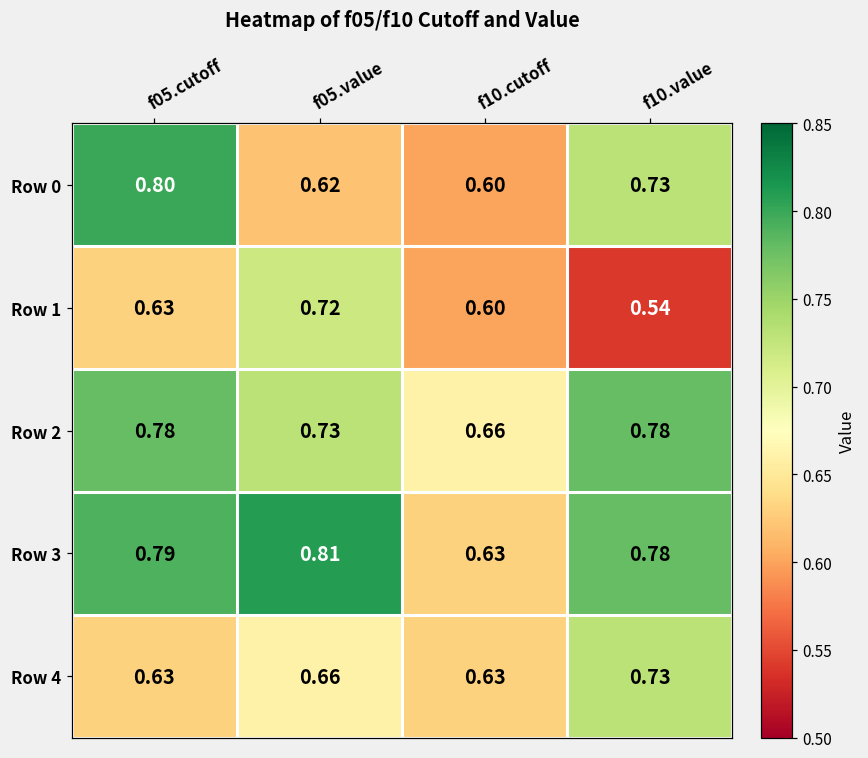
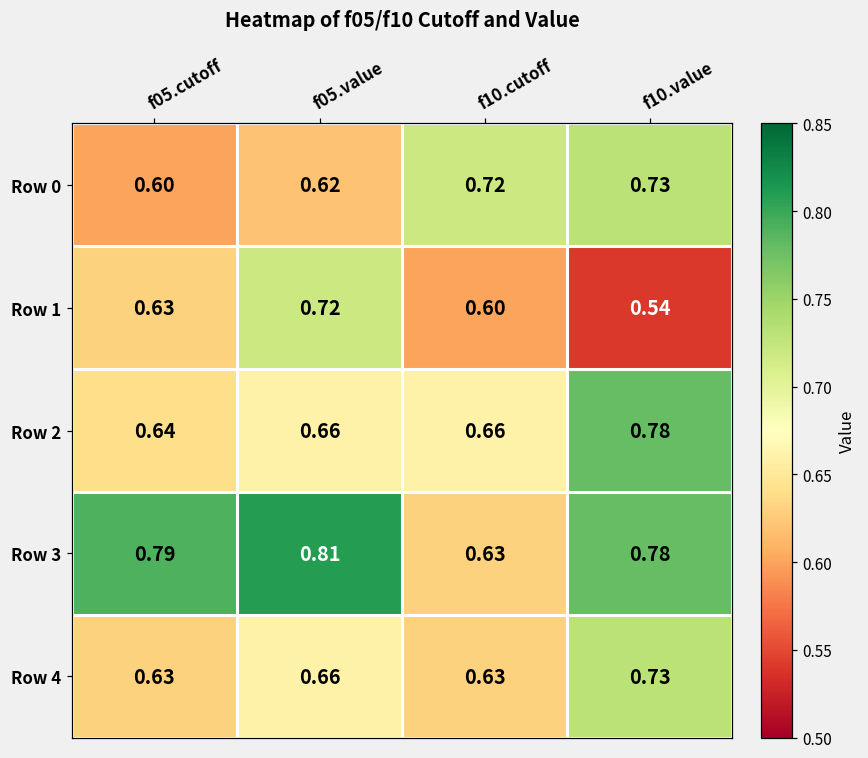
  {
    "Row 0": {
-     "f05.cutoff": 0.80,
+     "f05.cutoff": 0.60,
      "f05.value": 0.62,
-     "f10.cutoff": 0.60,
+     "f10.cutoff": 0.72,
      "f10.value": 0.73
    },
    "Row 1": {
      "f05.cutoff": 0.63,
      "f05.value": 0.72,
      "f10.cutoff": 0.60,
      "f10.value": 0.54
    },
    "Row 2": {
-     "f05.cutoff": 0.78,
-     "f05.value": 0.73,
+     "f05.cutoff": 0.64,
+     "f05.value": 0.66,
      "f10.cutoff": 0.66,
      "f10.value": 0.78
    },
    "Row 3": {
      "f05.cutoff": 0.79,
      "f05.value": 0.81,
      "f10.cutoff": 0.63,
      "f10.value": 0.78
    },
    "Row 4": {
      "f05.cutoff": 0.63,
      "f05.value": 0.66,
      "f10.cutoff": 0.63,
      "f10.value": 0.73
    }
  }
